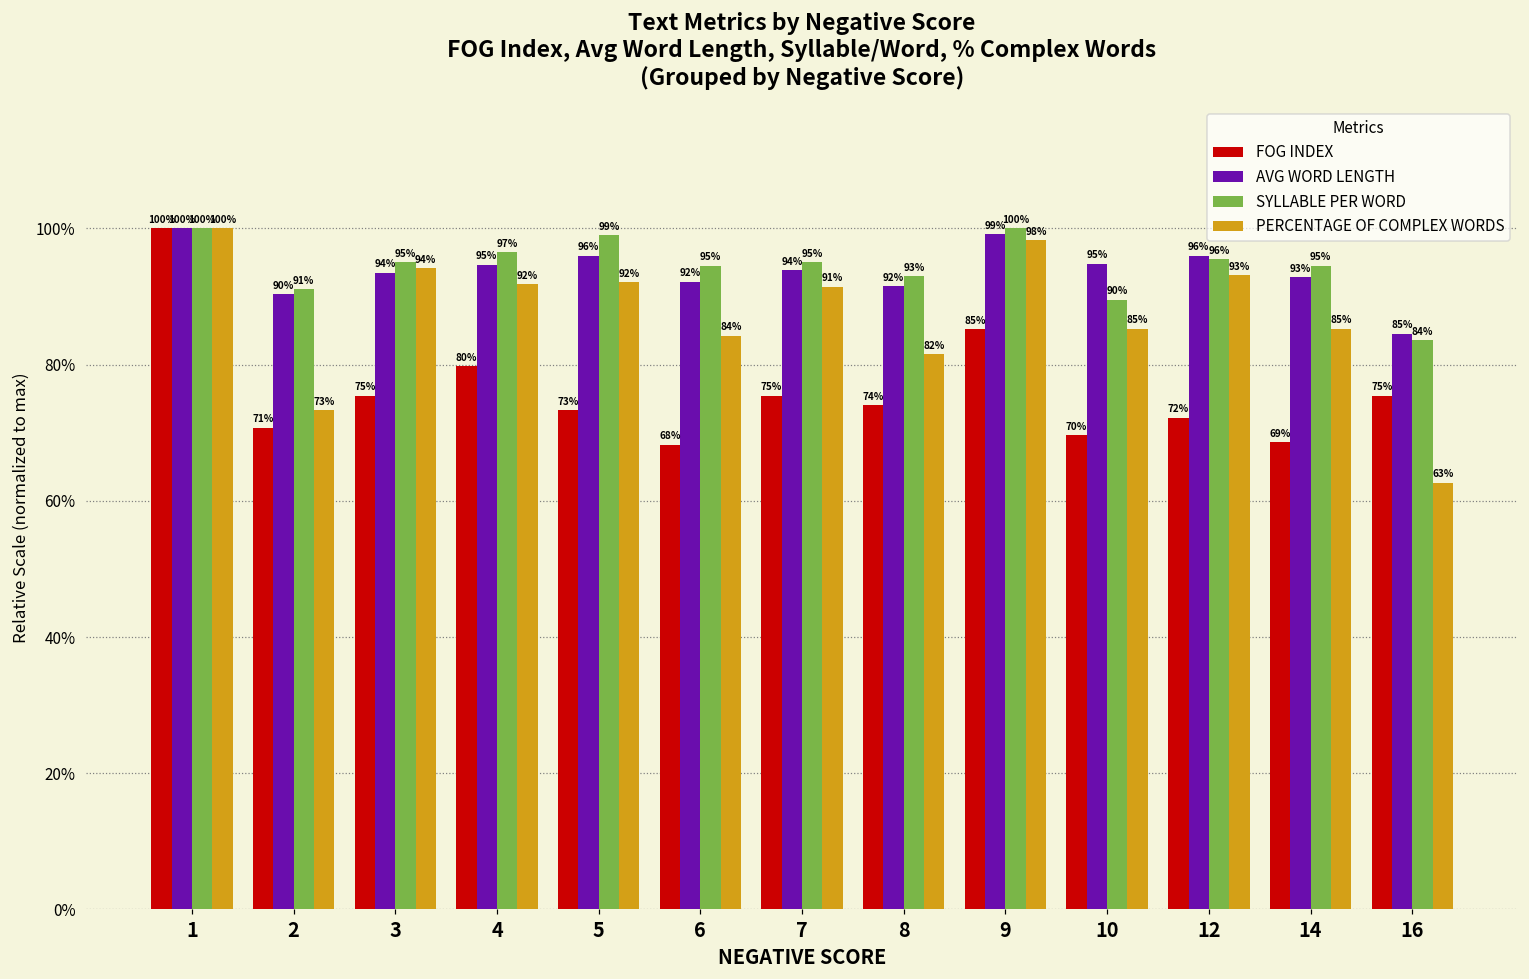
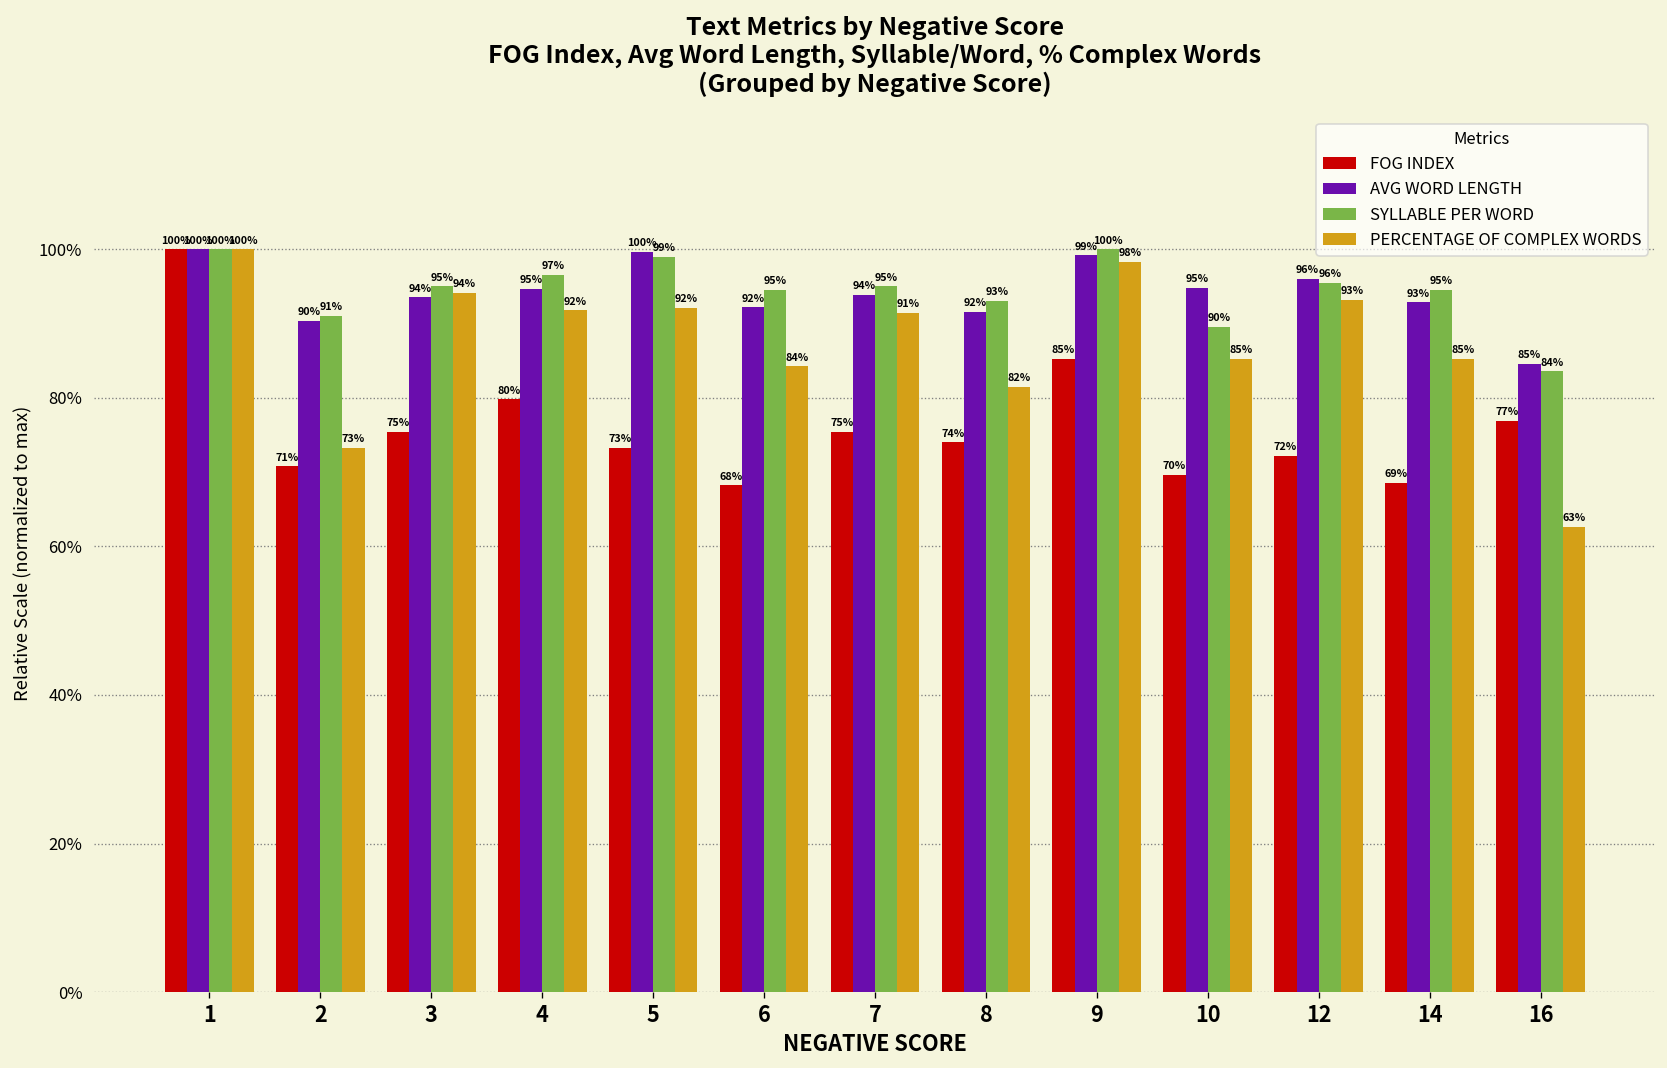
  {
    "FOG INDEX": {
      "2": "71%",
      "3": "75%",
      "4": "80%",
      "5": "73%",
      "6": "68%",
      "7": "75%",
      "8": "74%",
      "9": "85%",
      "10": "70%",
      "12": "72%",
      "14": "69%",
-     "16": "75%"
+     "16": "77%"
    },
    "AVG WORD LENGTH": {
      "2": "90%",
      "3": "94%",
      "4": "95%",
-     "5": "96%",
+     "5": "100%",
      "6": "92%",
      "7": "94%",
      "8": "92%",
      "9": "99%",
      "10": "95%",
      "12": "96%",
      "14": "93%",
      "16": "85%"
    },
    "SYLLABLE PER WORD": {
      "2": "91%",
      "3": "95%",
      "4": "97%",
      "5": "99%",
      "6": "95%",
      "7": "95%",
      "8": "93%",
      "9": "100%",
      "10": "90%",
      "12": "96%",
      "14": "95%",
      "16": "84%"
    },
    "PERCENTAGE OF COMPLEX WORDS": {
      "2": "73%",
      "3": "94%",
      "4": "92%",
      "5": "92%",
      "6": "84%",
      "7": "91%",
      "8": "82%",
      "9": "98%",
      "10": "85%",
      "12": "93%",
      "14": "85%",
      "16": "63%"
    }
  }
